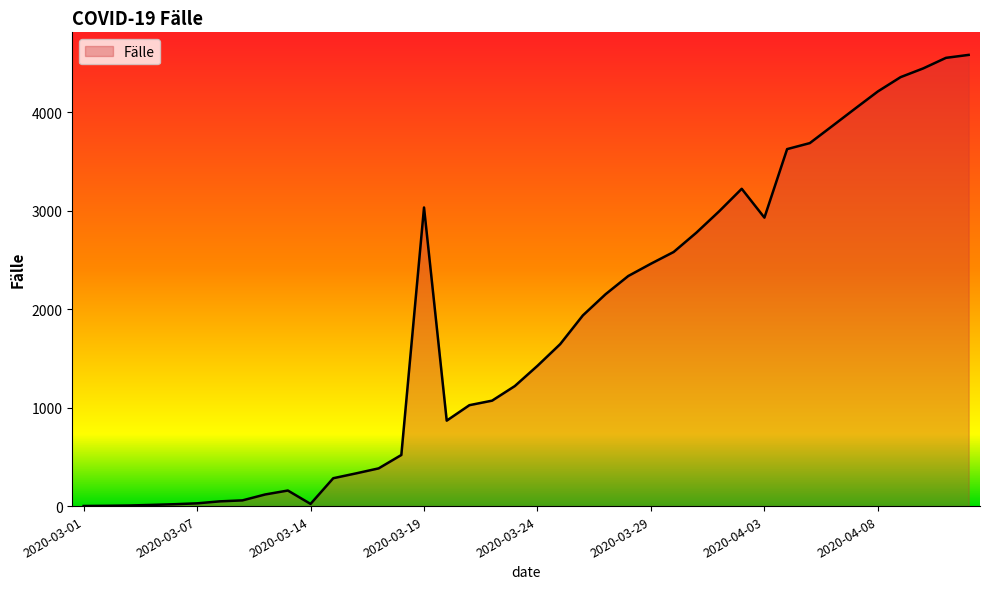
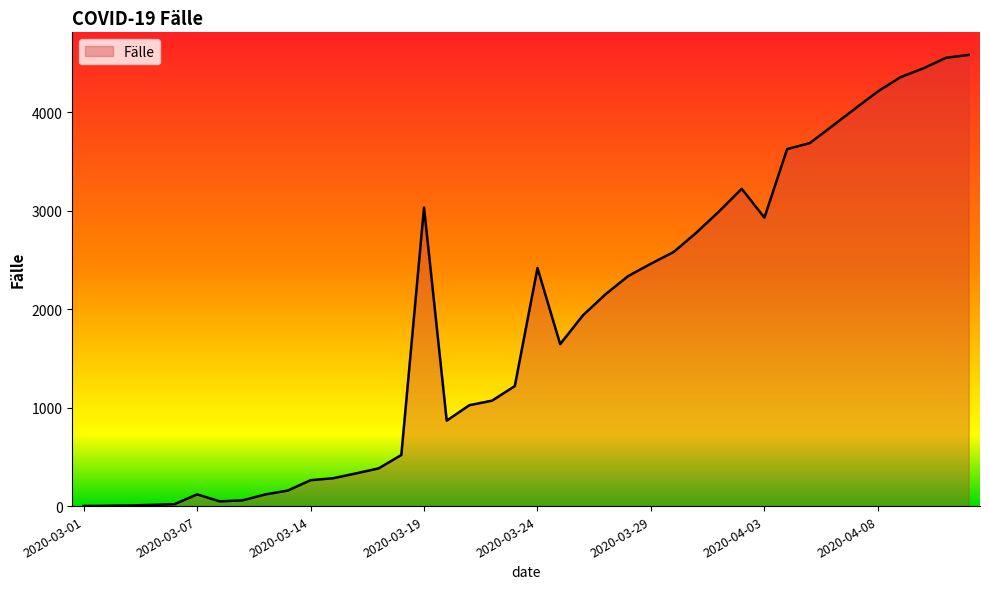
  {
    "2020-03-01": 0,
-   "2020-03-07": 0,
-   "2020-03-14": 0,
+   "2020-03-07": 100,
+   "2020-03-14": 300,
    "2020-03-19": 3000,
-   "2020-03-24": 1400,
+   "2020-03-24": 2400,
    "2020-03-29": 2500,
    "2020-04-03": 2900,
    "2020-04-08": 4200
  }
